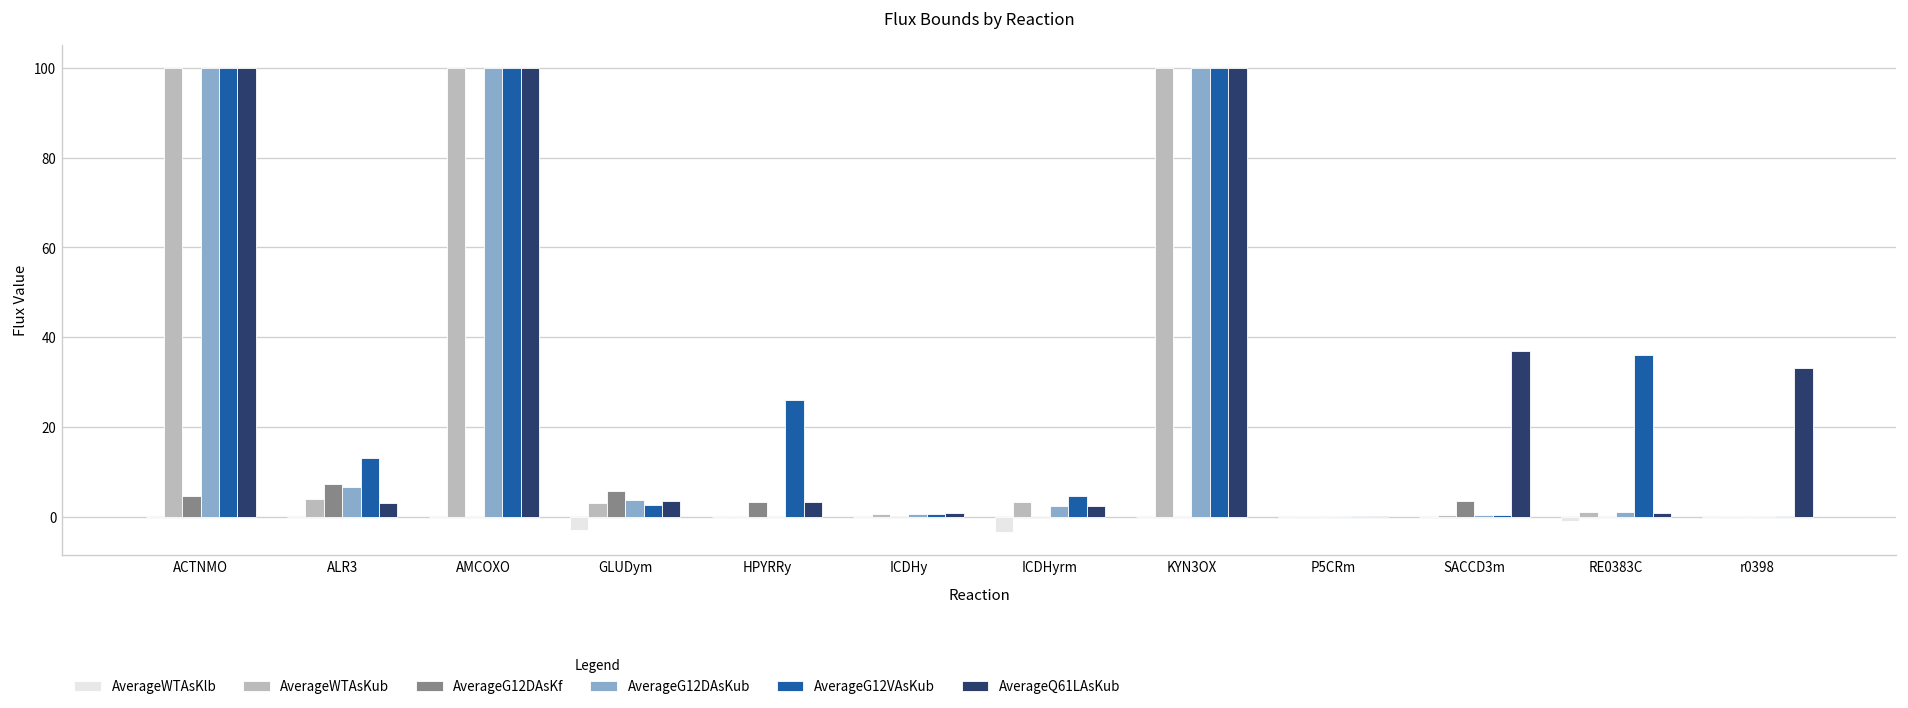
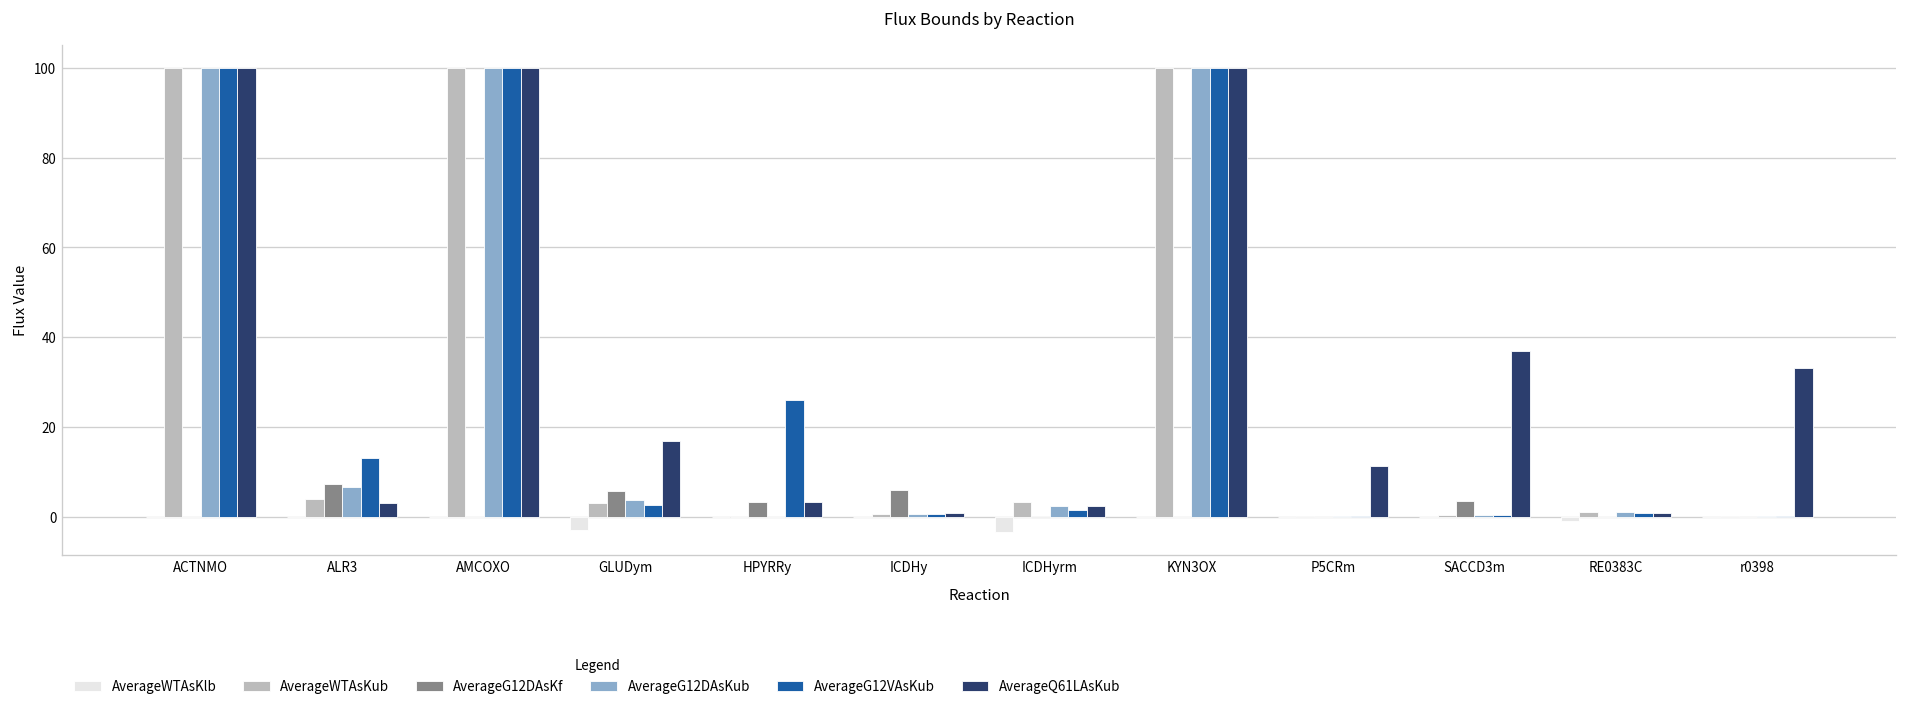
  {
    "AverageWTAsKlb": {
      "ACTNMO": 0,
      "ALR3": 0,
      "AMCOXO": 0,
      "GLUDym": -3,
      "HPYRRy": 0,
      "ICDHy": 0,
      "ICDHyrm": -3,
      "KYN3OX": 0,
      "P5CRm": 0,
      "SACCD3m": 0,
      "RE0383C": -1,
      "r0398": 0
    },
    "AverageG12DAsKf": {
-     "ACTNMO": 5,
+     "ACTNMO": 0,
      "ALR3": 7,
      "GLUDym": 6,
      "HPYRRy": 3,
-     "ICDHy": 0,
+     "ICDHy": 6,
      "SACCD3m": 3
    },
    "AverageG12VAsKub": {
      "ACTNMO": 100,
      "ALR3": 13,
      "AMCOXO": 100,
      "GLUDym": 3,
      "HPYRRy": 26,
-     "ICDHyrm": 5,
+     "ICDHyrm": 1,
      "KYN3OX": 100,
-     "RE0383C": 36
+     "RE0383C": 1
    },
    "AverageQ61LAsKub": {
      "ACTNMO": 100,
      "ALR3": 3,
      "AMCOXO": 100,
-     "GLUDym": 4,
+     "GLUDym": 17,
      "HPYRRy": 3,
      "ICDHy": 1,
      "ICDHyrm": 2,
      "KYN3OX": 100,
-     "P5CRm": 0,
+     "P5CRm": 11,
      "SACCD3m": 37,
      "RE0383C": 1,
      "r0398": 33
    }
  }
